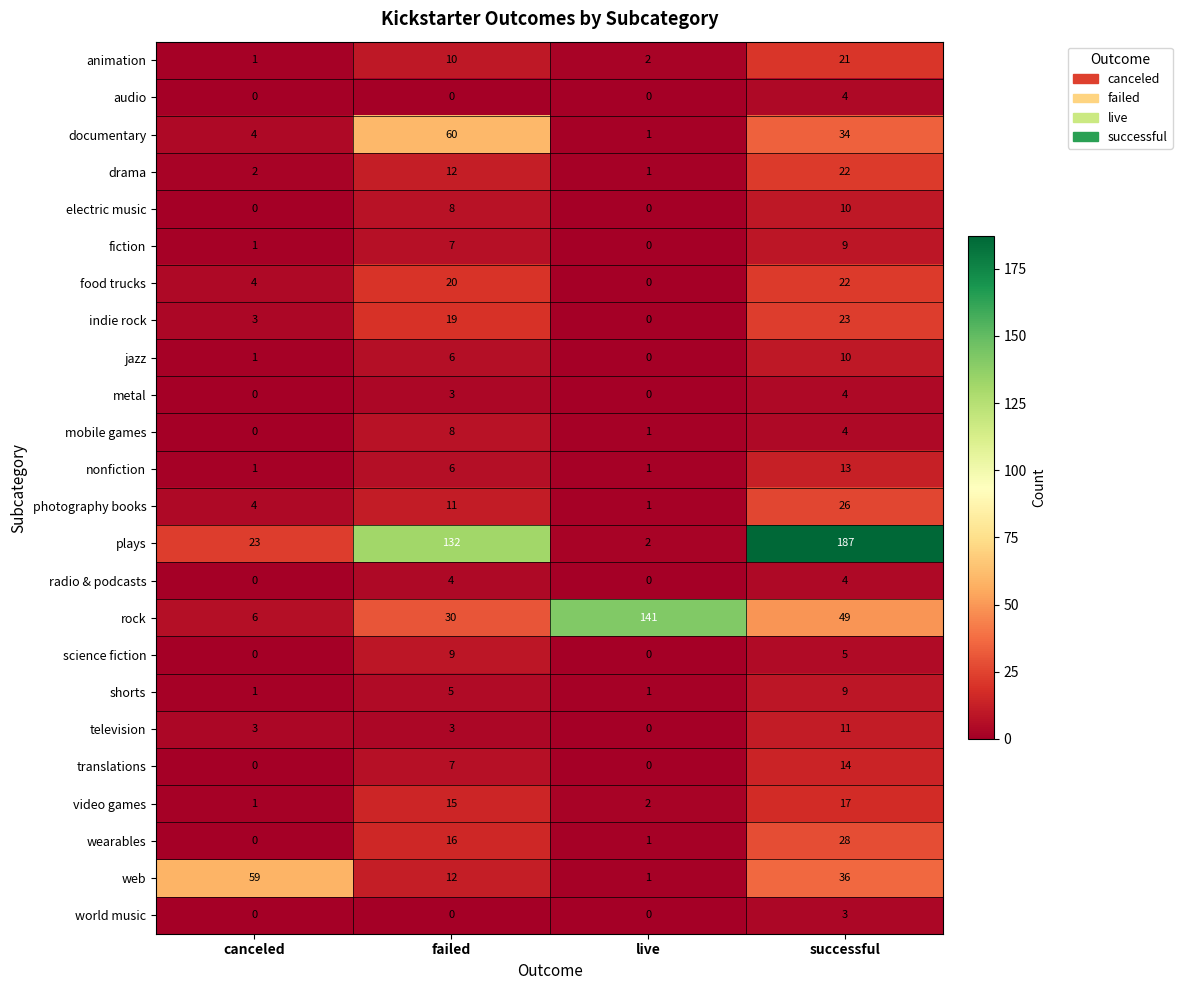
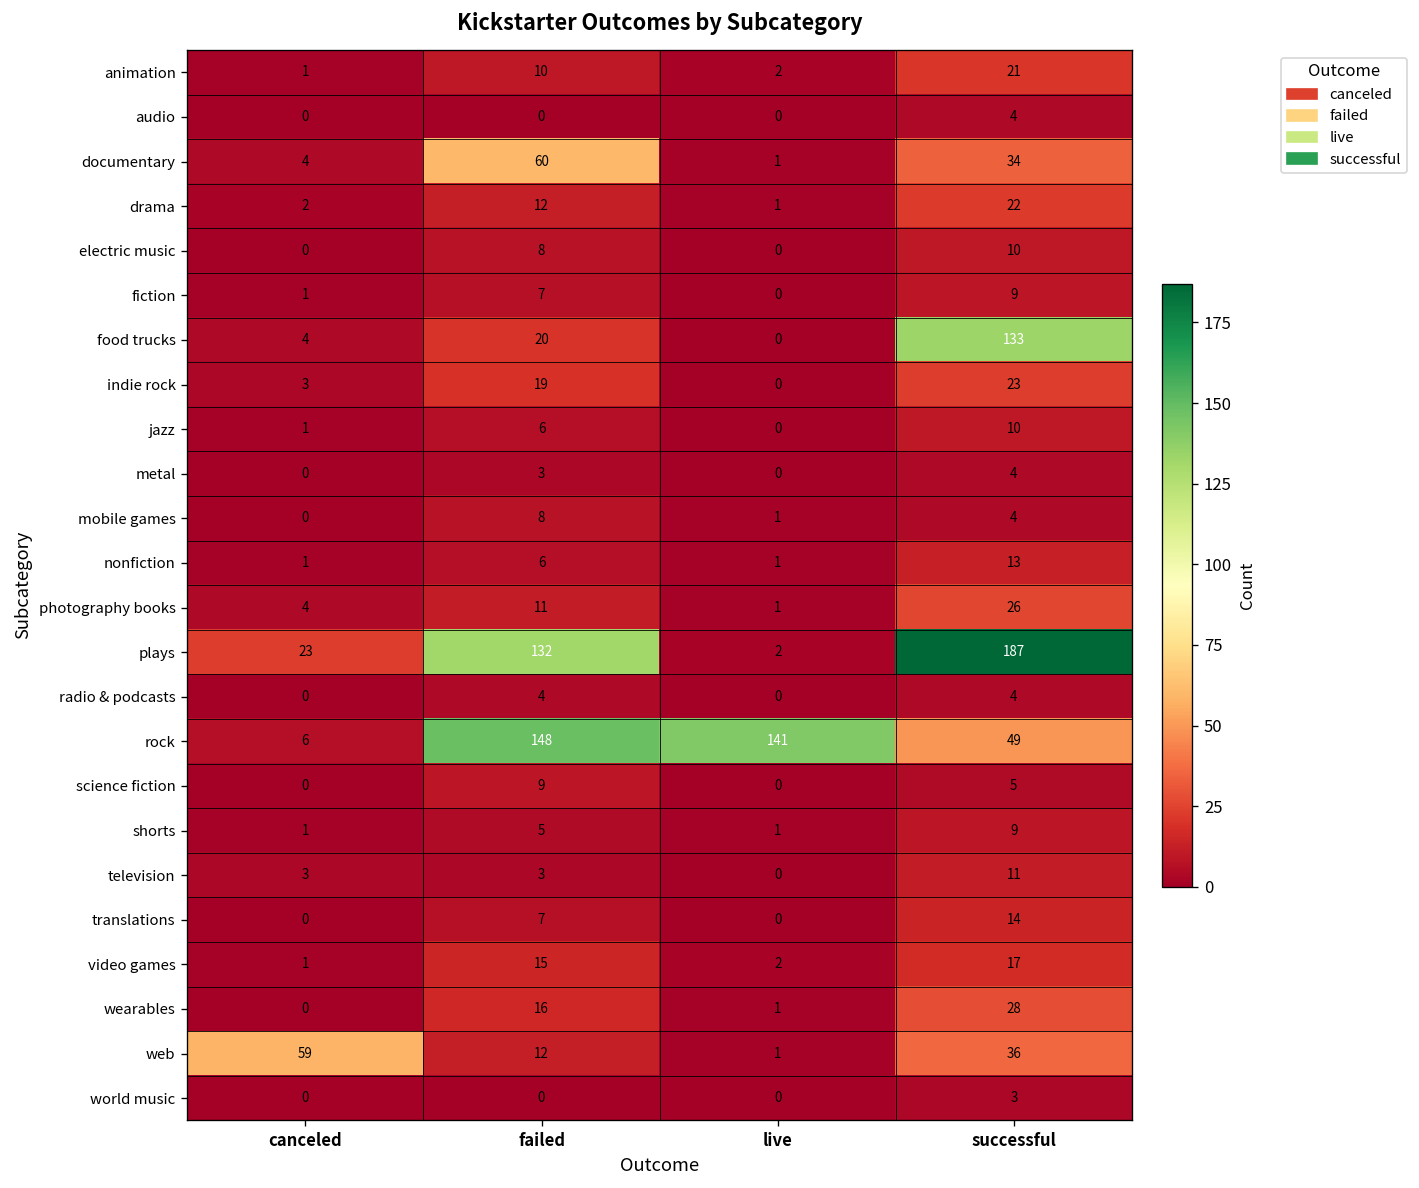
  {
    "animation": {
      "canceled": 1,
      "failed": 10,
      "live": 2,
      "successful": 21
    },
    "audio": {
      "canceled": 0,
      "failed": 0,
      "live": 0,
      "successful": 4
    },
    "documentary": {
      "canceled": 4,
      "failed": 60,
      "live": 1,
      "successful": 34
    },
    "drama": {
      "canceled": 2,
      "failed": 12,
      "live": 1,
      "successful": 22
    },
    "electric music": {
      "canceled": 0,
      "failed": 8,
      "live": 0,
      "successful": 10
    },
    "fiction": {
      "canceled": 1,
      "failed": 7,
      "live": 0,
      "successful": 9
    },
    "food trucks": {
      "canceled": 4,
      "failed": 20,
      "live": 0,
-     "successful": 22
+     "successful": 133
    },
    "indie rock": {
      "canceled": 3,
      "failed": 19,
      "live": 0,
      "successful": 23
    },
    "jazz": {
      "canceled": 1,
      "failed": 6,
      "live": 0,
      "successful": 10
    },
    "metal": {
      "canceled": 0,
      "failed": 3,
      "live": 0,
      "successful": 4
    },
    "mobile games": {
      "canceled": 0,
      "failed": 8,
      "live": 1,
      "successful": 4
    },
    "nonfiction": {
      "canceled": 1,
      "failed": 6,
      "live": 1,
      "successful": 13
    },
    "photography books": {
      "canceled": 4,
      "failed": 11,
      "live": 1,
      "successful": 26
    },
    "plays": {
      "canceled": 23,
      "failed": 132,
      "live": 2,
      "successful": 187
    },
    "radio & podcasts": {
      "canceled": 0,
      "failed": 4,
      "live": 0,
      "successful": 4
    },
    "rock": {
      "canceled": 6,
-     "failed": 30,
+     "failed": 148,
      "live": 141,
      "successful": 49
    },
    "science fiction": {
      "canceled": 0,
      "failed": 9,
      "live": 0,
      "successful": 5
    },
    "shorts": {
      "canceled": 1,
      "failed": 5,
      "live": 1,
      "successful": 9
    },
    "television": {
      "canceled": 3,
      "failed": 3,
      "live": 0,
      "successful": 11
    },
    "translations": {
      "canceled": 0,
      "failed": 7,
      "live": 0,
      "successful": 14
    },
    "video games": {
      "canceled": 1,
      "failed": 15,
      "live": 2,
      "successful": 17
    },
    "wearables": {
      "canceled": 0,
      "failed": 16,
      "live": 1,
      "successful": 28
    },
    "web": {
      "canceled": 59,
      "failed": 12,
      "live": 1,
      "successful": 36
    },
    "world music": {
      "canceled": 0,
      "failed": 0,
      "live": 0,
      "successful": 3
    }
  }
